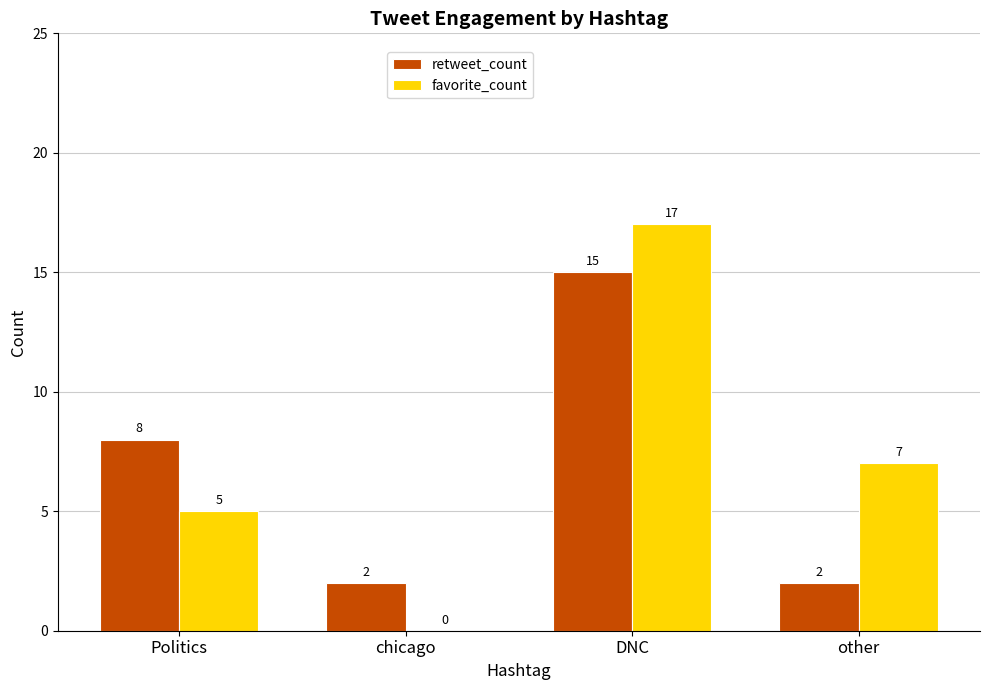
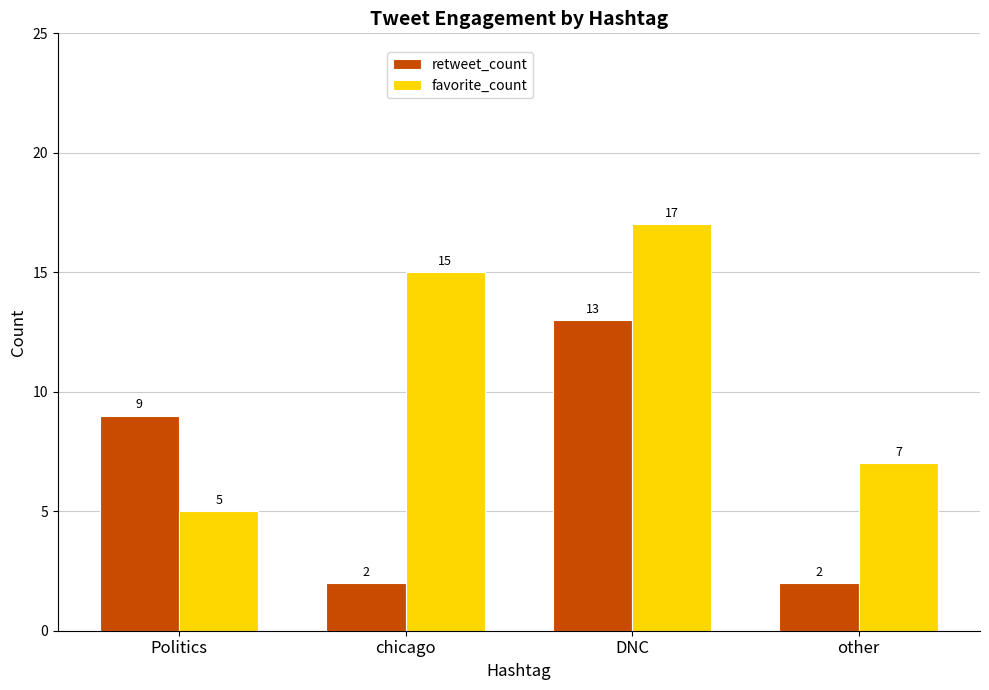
  {
    "retweet_count": {
-     "Politics": 8,
+     "Politics": 9,
      "chicago": 2,
-     "DNC": 15,
+     "DNC": 13,
      "other": 2
    },
    "favorite_count": {
      "Politics": 5,
-     "chicago": 0,
+     "chicago": 15,
      "DNC": 17,
      "other": 7
    }
  }
